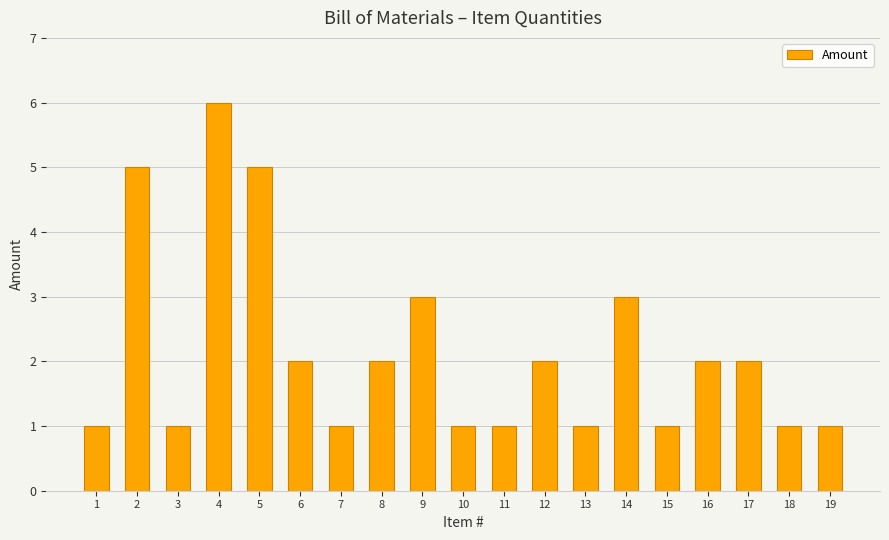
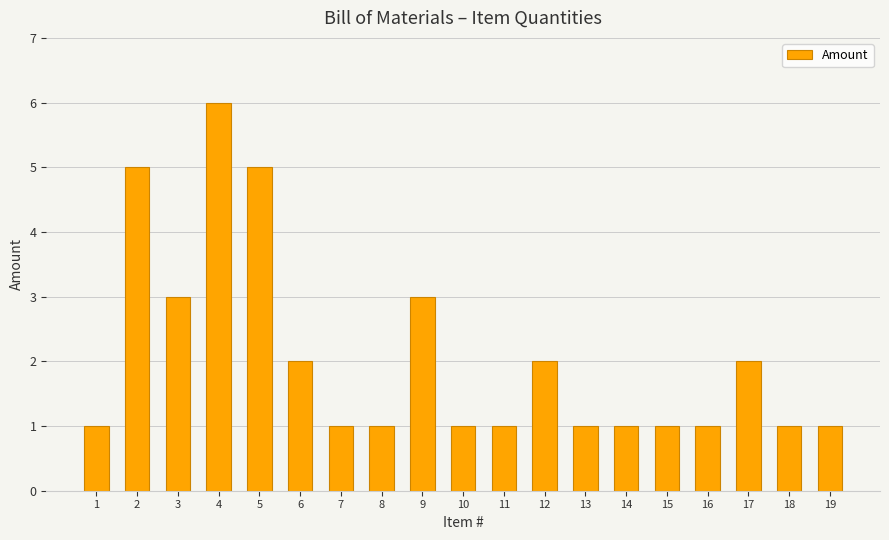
  {
    "1": 1,
    "2": 5,
-   "3": 1,
+   "3": 3,
    "4": 6,
    "5": 5,
    "6": 2,
    "7": 1,
-   "8": 2,
+   "8": 1,
    "9": 3,
    "10": 1,
    "11": 1,
    "12": 2,
    "13": 1,
-   "14": 3,
+   "14": 1,
    "15": 1,
-   "16": 2,
+   "16": 1,
    "17": 2,
    "18": 1,
    "19": 1
  }
